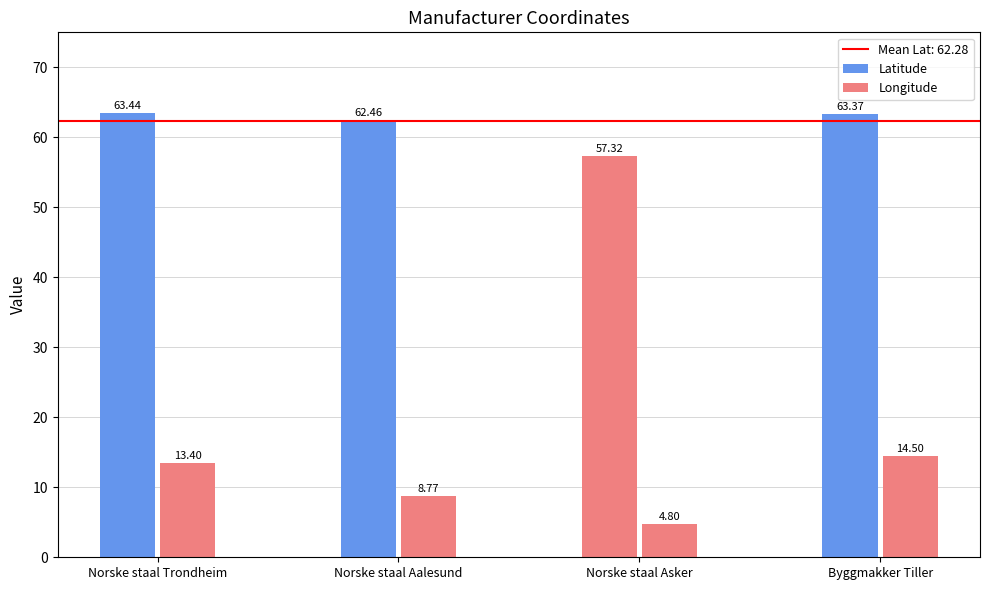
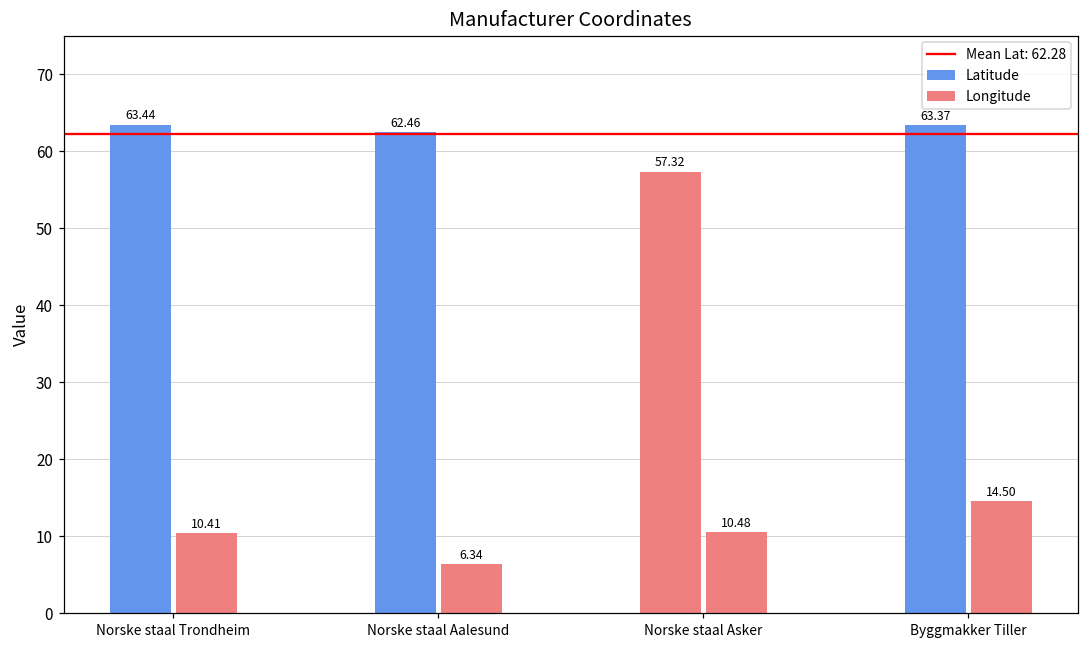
  {
    "Latitude": {
      "Norske staal Trondheim": 63.44,
      "Norske staal Aalesund": 62.46,
      "Norske staal Asker": 57.32,
      "Byggmakker Tiller": 63.37
    },
    "Longitude": {
-     "Norske staal Trondheim": 13.40,
-     "Norske staal Aalesund": 8.77,
-     "Norske staal Asker": 4.80,
+     "Norske staal Trondheim": 10.41,
+     "Norske staal Aalesund": 6.34,
+     "Norske staal Asker": 10.48,
      "Byggmakker Tiller": 14.50
    }
  }
